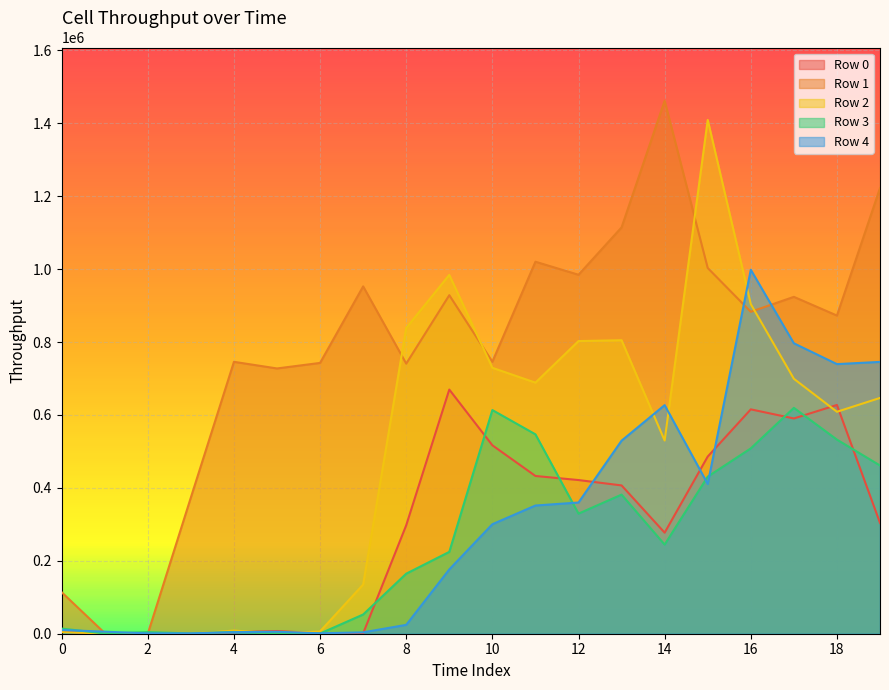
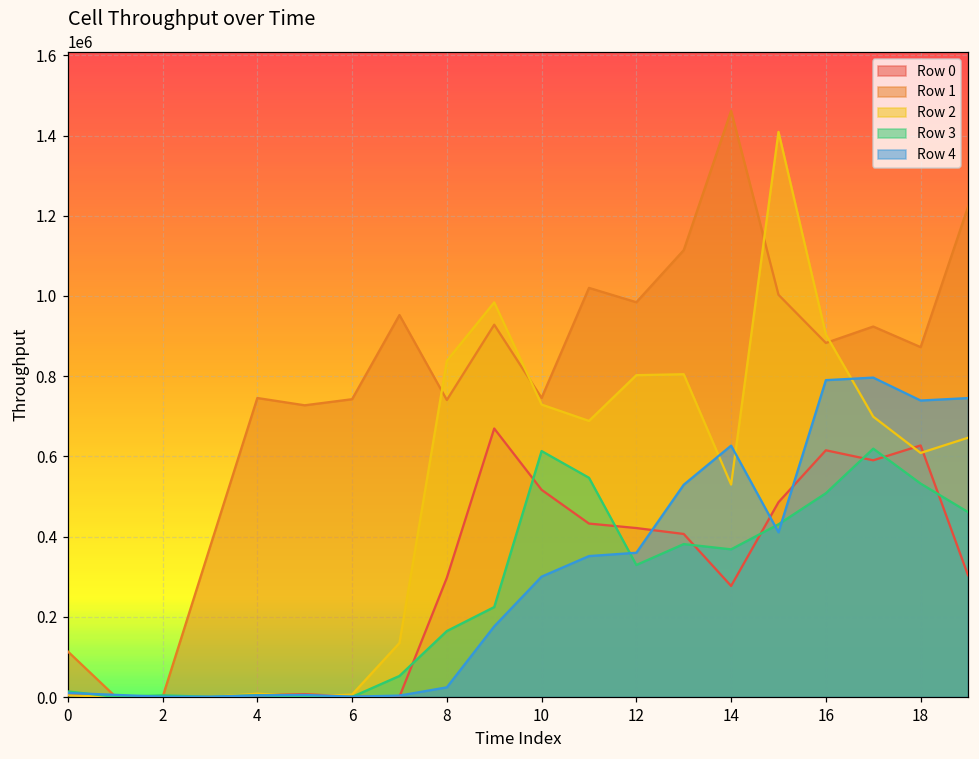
  {
    "Row 3": {
      "8": 160000,
      "10": 610000,
      "12": 330000,
-     "14": 240000,
+     "14": 370000,
      "16": 510000,
      "18": 530000
    },
    "Row 4": {
      "8": 20000,
      "10": 300000,
      "12": 360000,
      "14": 630000,
-     "16": 1000000,
+     "16": 790000,
      "18": 740000
    }
  }
